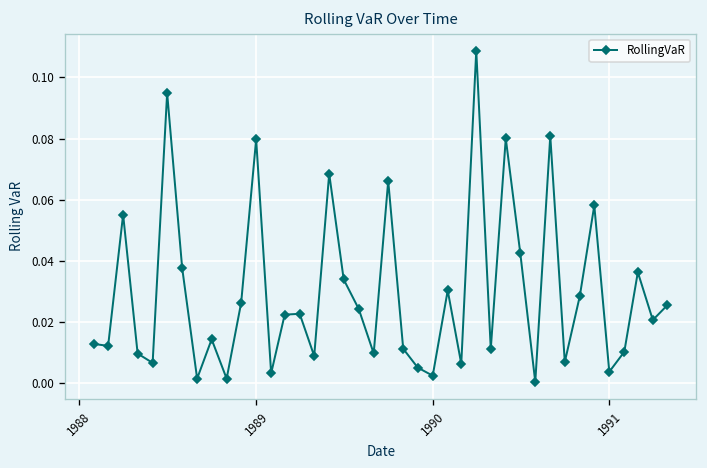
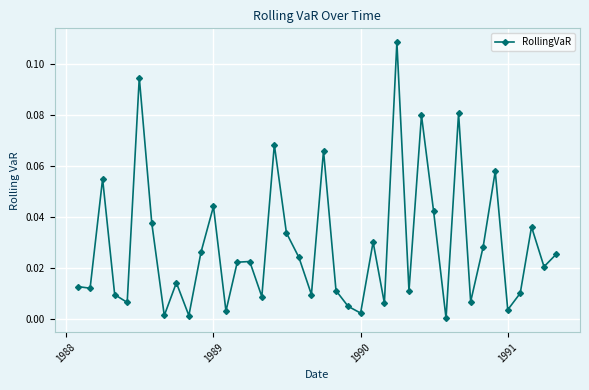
  {
-   "1989": 0.080,
+   "1989": 0.044,
    "1990": 0.002,
    "1991": 0.004
  }
